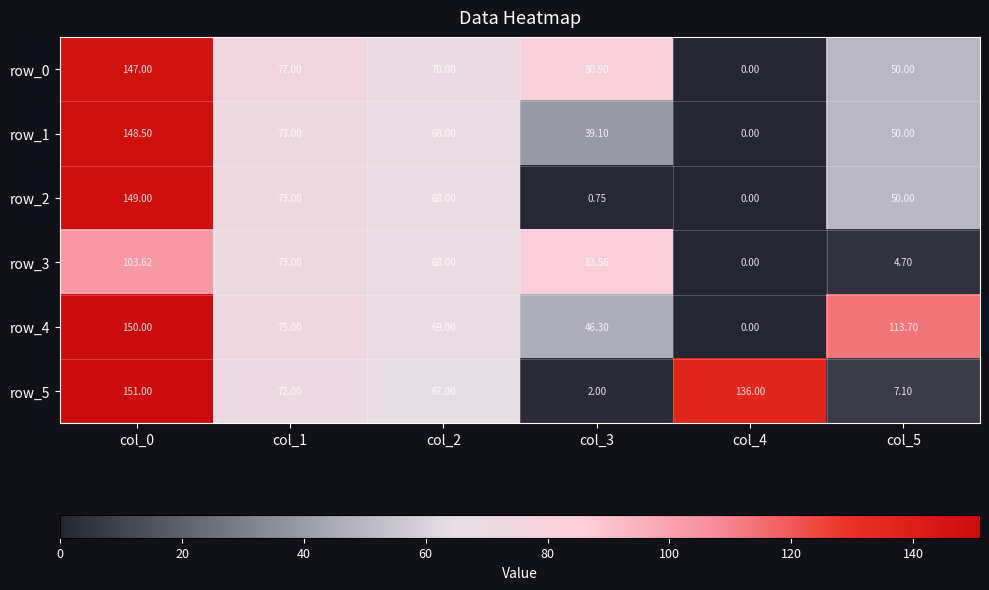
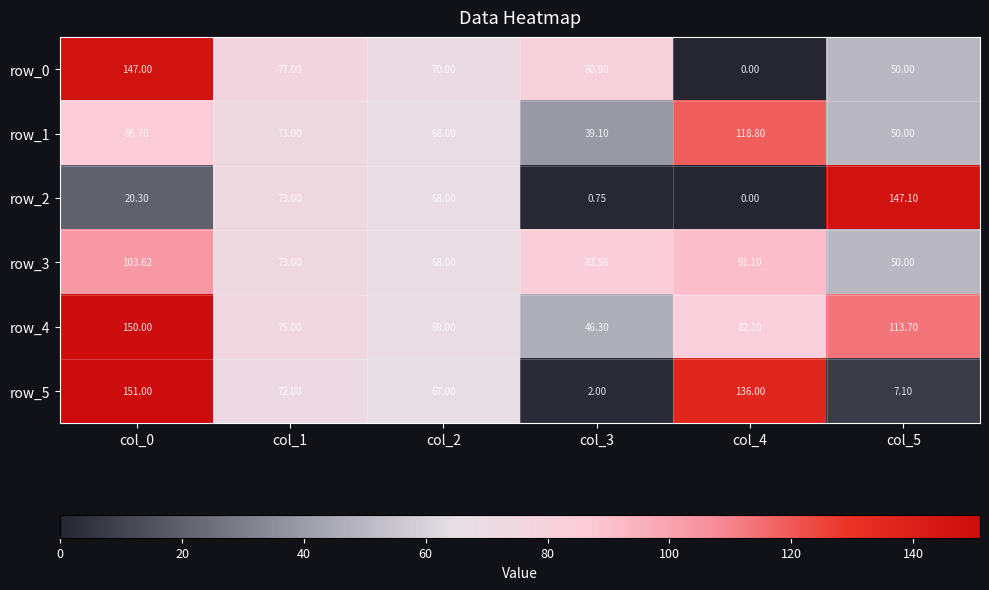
  {
    "row_0": {
      "col_0": 147.00,
      "col_4": 0.00,
      "col_5": 50.00
    },
    "row_1": {
-     "col_0": 148.50,
+     "col_0": 86.70,
      "col_3": 39.10,
-     "col_4": 0.00,
+     "col_4": 118.80,
      "col_5": 50.00
    },
    "row_2": {
-     "col_0": 149.00,
+     "col_0": 20.30,
      "col_3": 0.75,
      "col_4": 0.00,
-     "col_5": 50.00
+     "col_5": 147.10
    },
    "row_3": {
      "col_0": 103.62,
      "col_3": 83.56,
-     "col_4": 0.00,
-     "col_5": 4.70
+     "col_4": 91.10,
+     "col_5": 50.00
    },
    "row_4": {
      "col_0": 150.00,
      "col_3": 46.30,
-     "col_4": 0.00,
+     "col_4": 82.10,
      "col_5": 113.70
    },
    "row_5": {
      "col_0": 151.00,
      "col_3": 2.00,
      "col_4": 136.00,
      "col_5": 7.10
    }
  }
